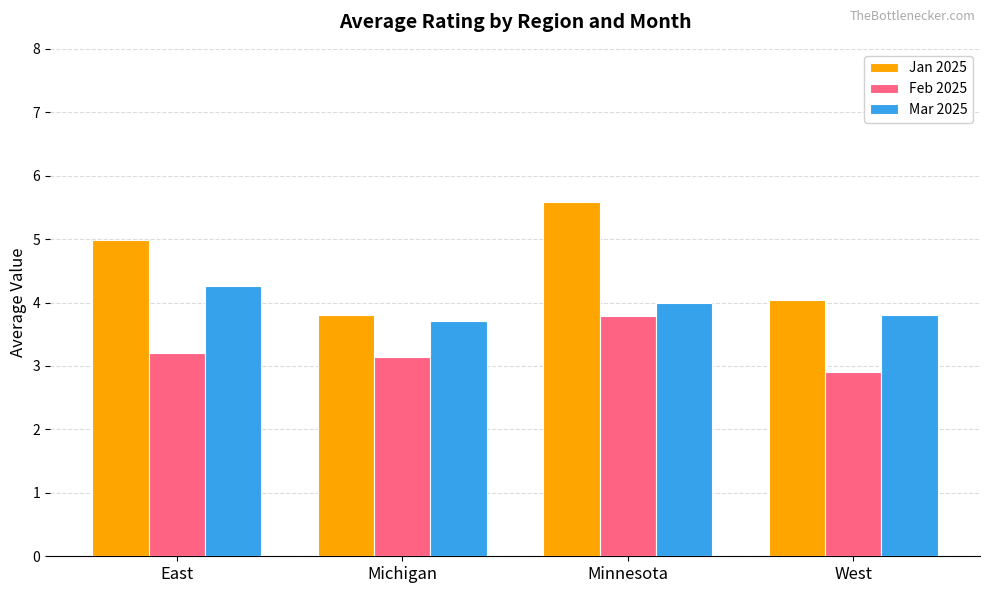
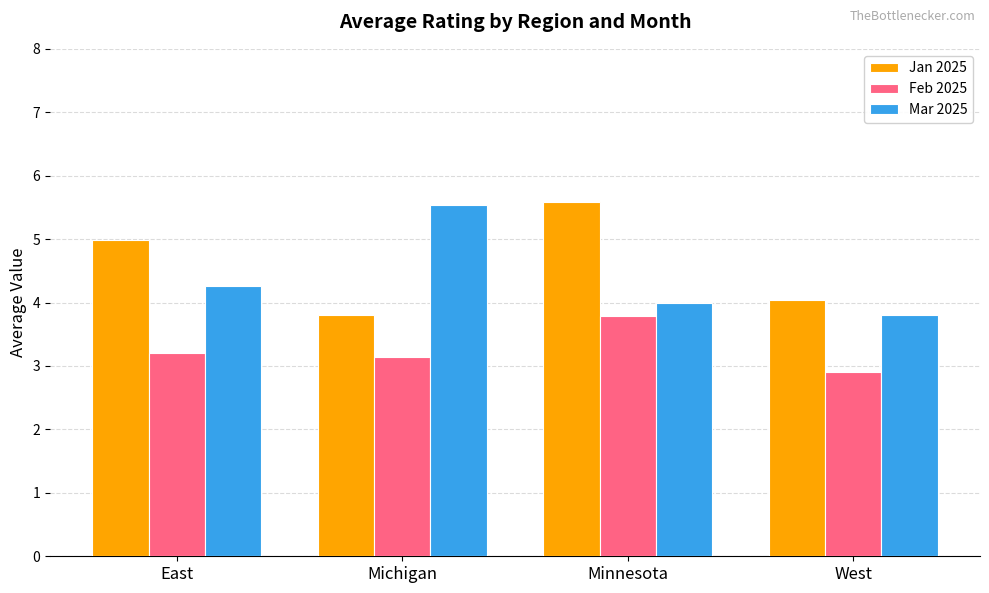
  {
    "Jan 2025": {
      "East": 5.0,
      "Michigan": 3.8,
      "Minnesota": 5.6,
      "West": 4.0
    },
    "Feb 2025": {
      "East": 3.2,
      "Michigan": 3.1,
      "Minnesota": 3.8,
      "West": 2.9
    },
    "Mar 2025": {
      "East": 4.3,
-     "Michigan": 3.7,
+     "Michigan": 5.5,
      "Minnesota": 4.0,
      "West": 3.8
    }
  }
